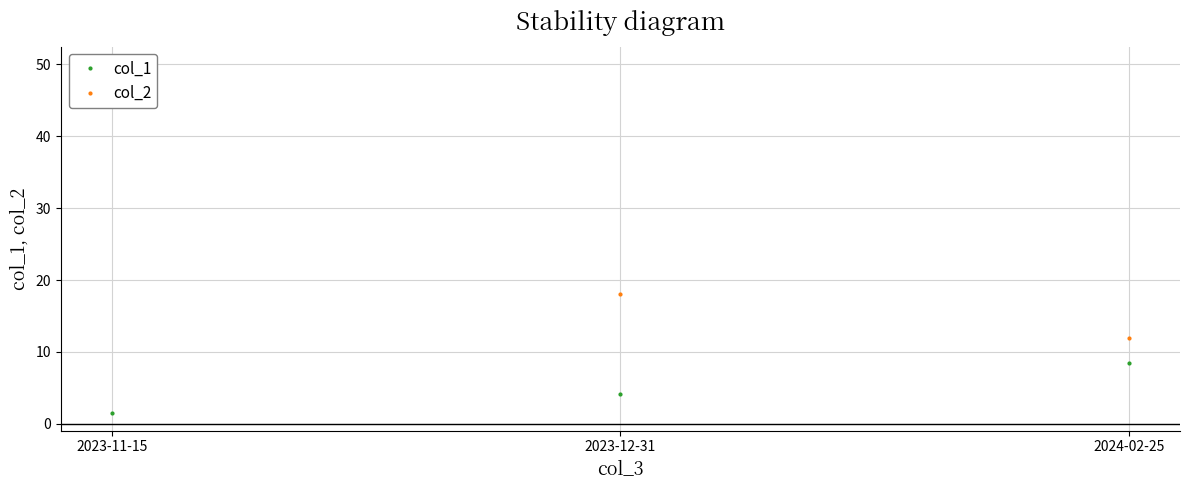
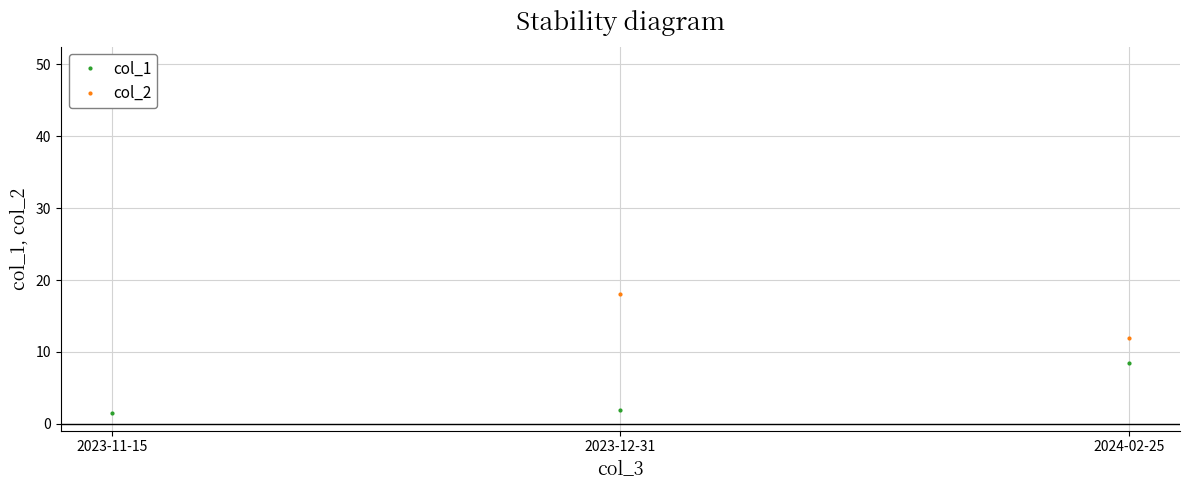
  {
    "col_1": {
      "2023-11-15": 2,
-     "2023-12-31": 4,
+     "2023-12-31": 2,
      "2024-02-25": 9
    },
    "col_2": {
      "2023-12-31": 18,
      "2024-02-25": 12
    }
  }
